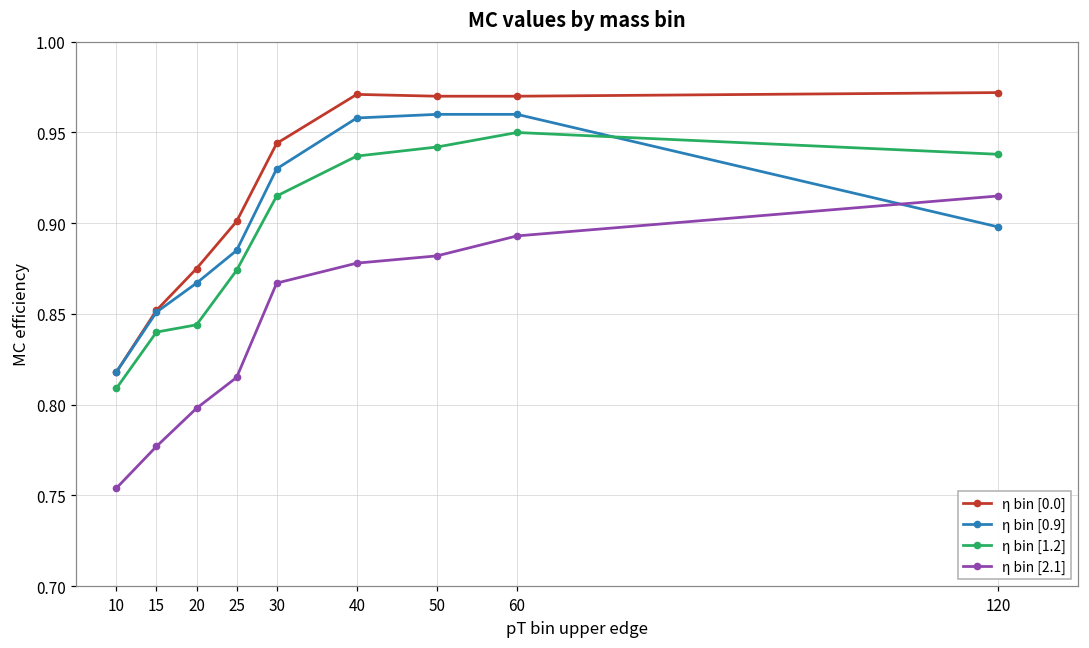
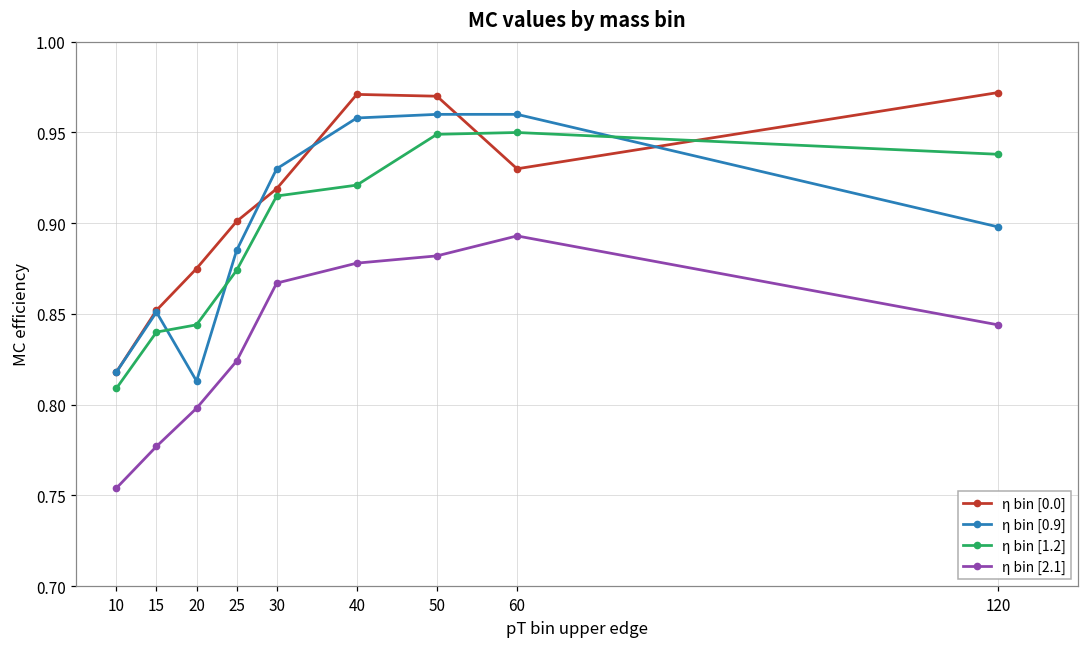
  {
    "η bin [0.0]": {
      "20": 0.875,
      "25": 0.901,
-     "30": 0.944,
+     "30": 0.919,
      "40": 0.971,
      "50": 0.970,
-     "60": 0.97,
+     "60": 0.93,
      "120": 0.972
    },
    "η bin [0.9]": {
-     "20": 0.867,
+     "20": 0.813,
      "25": 0.885,
      "30": 0.930,
      "40": 0.958,
      "50": 0.960,
      "60": 0.960,
      "120": 0.898
    },
    "η bin [1.2]": {
      "10": 0.809,
      "15": 0.840,
      "20": 0.844,
      "25": 0.874,
      "30": 0.915,
-     "40": 0.937,
-     "50": 0.942,
+     "40": 0.921,
+     "50": 0.949,
      "60": 0.950,
      "120": 0.938
    },
    "η bin [2.1]": {
      "10": 0.754,
      "15": 0.777,
      "20": 0.798,
-     "25": 0.815,
+     "25": 0.824,
      "30": 0.867,
      "40": 0.878,
      "50": 0.882,
      "60": 0.893,
-     "120": 0.915
+     "120": 0.844
    }
  }
